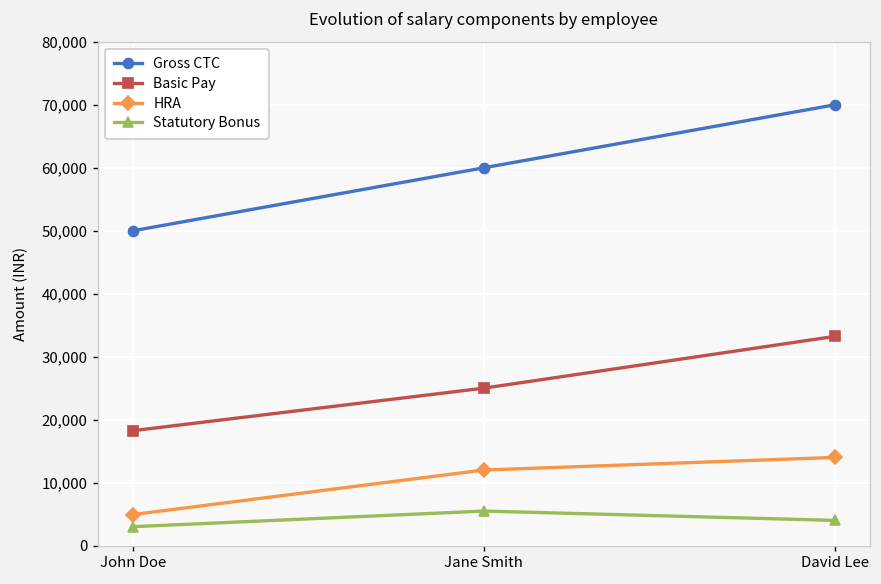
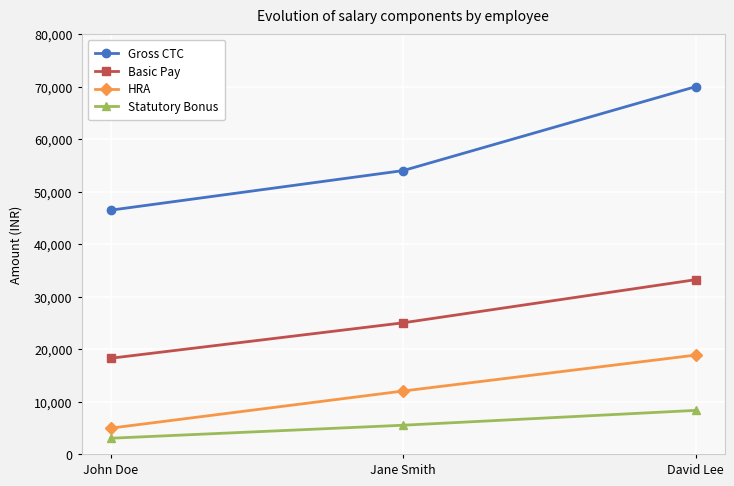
  {
    "Gross CTC": {
-     "John Doe": "50,000",
-     "Jane Smith": "60,000",
+     "John Doe": "46,000",
+     "Jane Smith": "54,000",
      "David Lee": "70,000"
    },
    "Basic Pay": {
      "John Doe": "18,000",
      "Jane Smith": "25,000",
      "David Lee": "33,000"
    },
    "HRA": {
      "John Doe": "5,000",
      "Jane Smith": "12,000",
-     "David Lee": "14,000"
+     "David Lee": "19,000"
    },
    "Statutory Bonus": {
      "John Doe": "3,000",
      "Jane Smith": "5,000",
-     "David Lee": "4,000"
+     "David Lee": "8,000"
    }
  }
